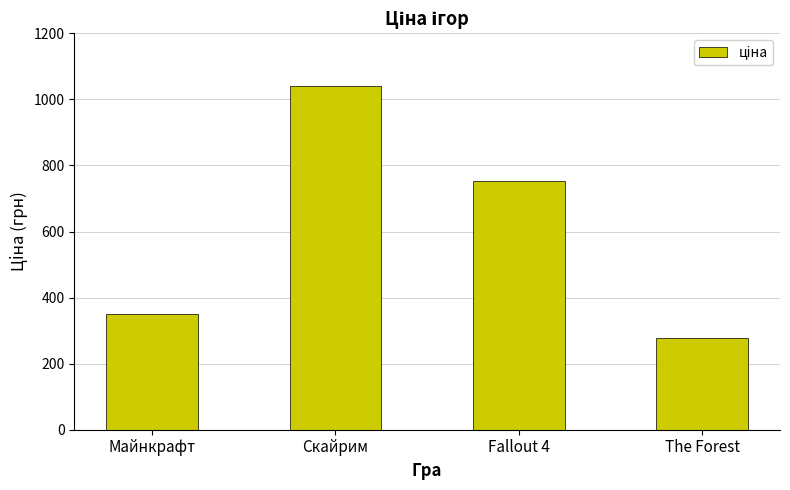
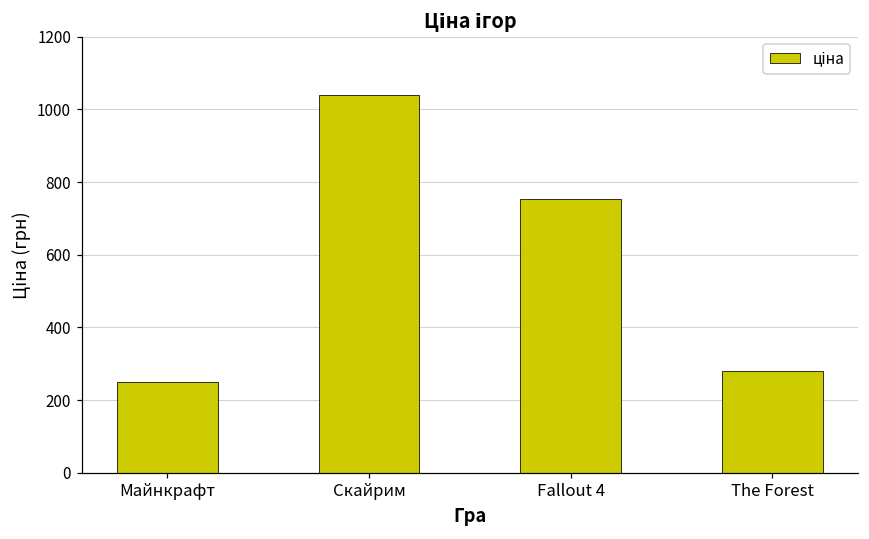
  {
-   "Майнкрафт": 350,
+   "Майнкрафт": 250,
    "Скайрим": 1040,
    "Fallout 4": 750,
    "The Forest": 280
  }
